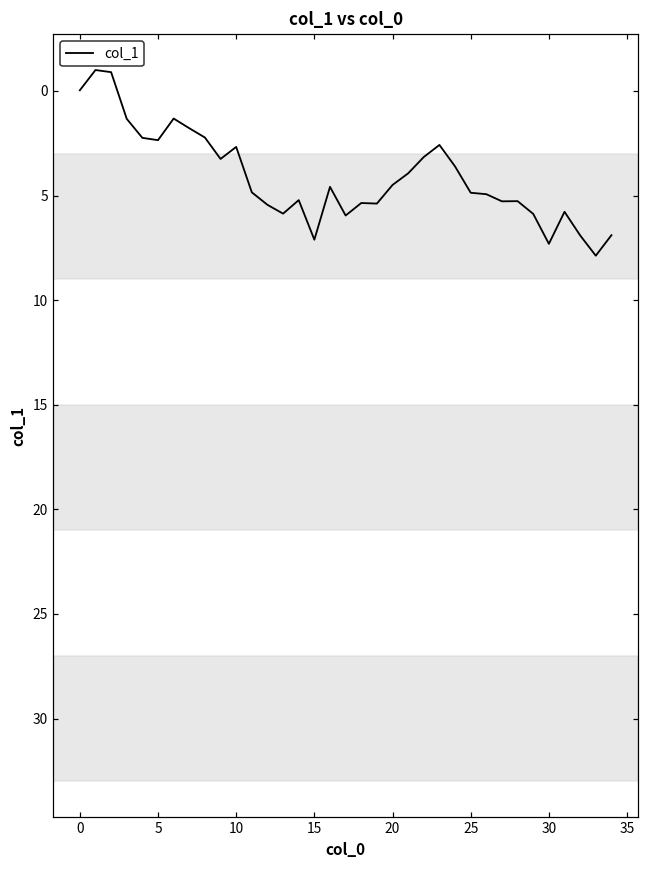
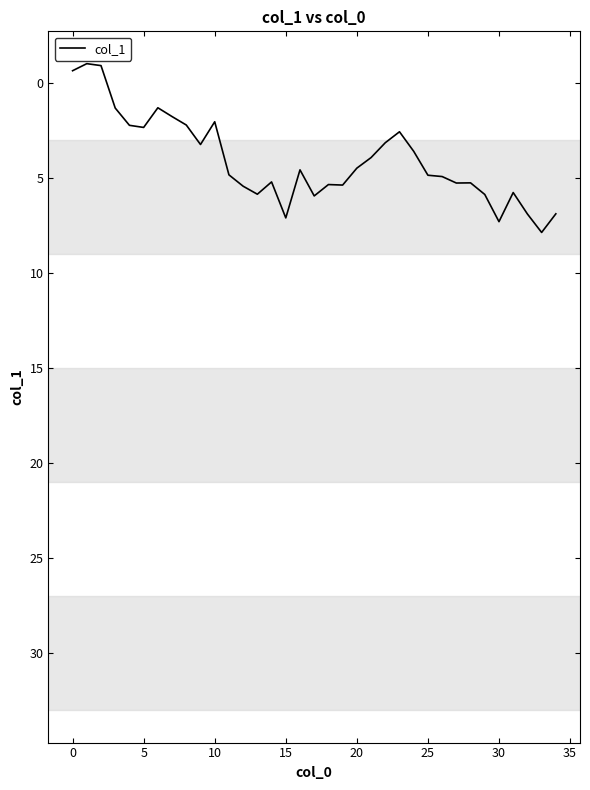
  {
-   "0": 0.0,
+   "0": -0.6,
    "5": 2.4,
-   "10": 2.7,
+   "10": 2.1,
    "15": 7.1,
    "20": 4.5,
    "25": 4.9,
    "30": 7.3
  }
